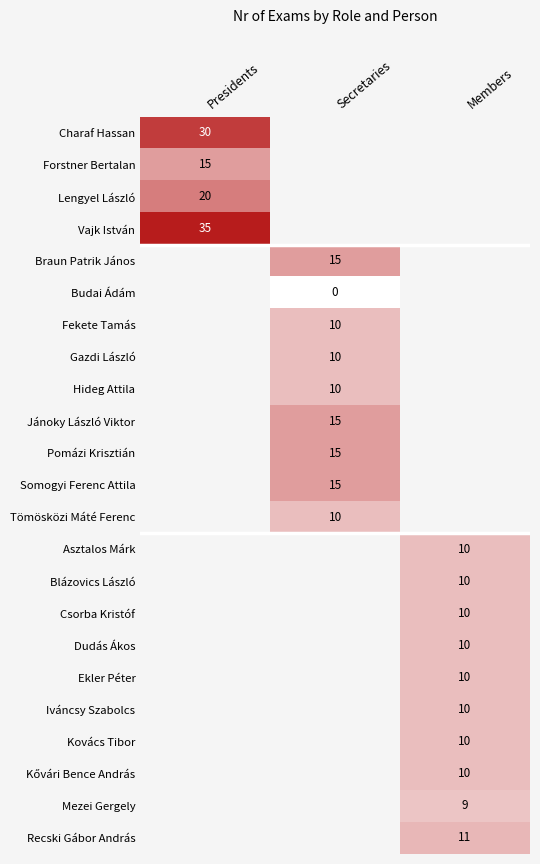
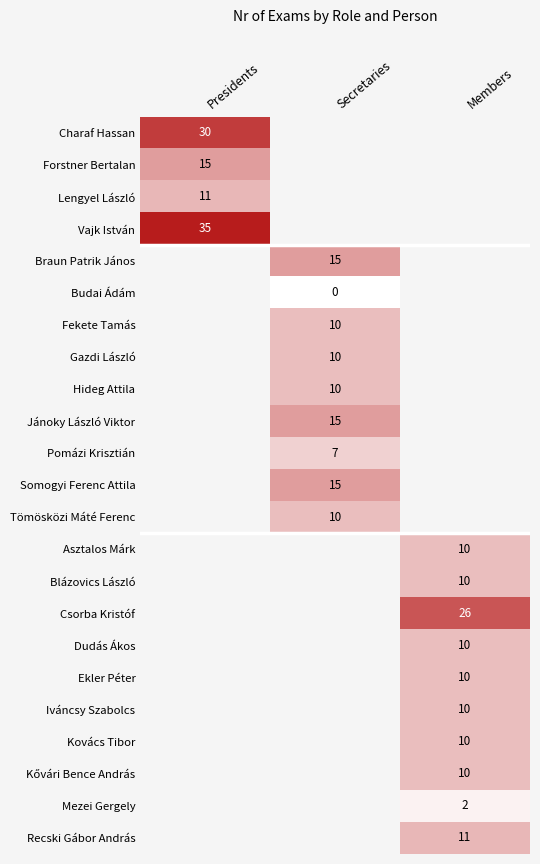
  {
    "Charaf Hassan": {
      "Presidents": 30
    },
    "Forstner Bertalan": {
      "Presidents": 15
    },
    "Lengyel László": {
-     "Presidents": 20
+     "Presidents": 11
    },
    "Vajk István": {
      "Presidents": 35
    },
    "Braun Patrik János": {
      "Secretaries": 15
    },
    "Budai Ádám": {
      "Secretaries": 0
    },
    "Fekete Tamás": {
      "Secretaries": 10
    },
    "Gazdi László": {
      "Secretaries": 10
    },
    "Hideg Attila": {
      "Secretaries": 10
    },
    "Jánoky László Viktor": {
      "Secretaries": 15
    },
    "Pomázi Krisztián": {
-     "Secretaries": 15
+     "Secretaries": 7
    },
    "Somogyi Ferenc Attila": {
      "Secretaries": 15
    },
    "Tömösközi Máté Ferenc": {
      "Secretaries": 10
    },
    "Asztalos Márk": {
      "Members": 10
    },
    "Blázovics László": {
      "Members": 10
    },
    "Csorba Kristóf": {
-     "Members": 10
+     "Members": 26
    },
    "Dudás Ákos": {
      "Members": 10
    },
    "Ekler Péter": {
      "Members": 10
    },
    "Iváncsy Szabolcs": {
      "Members": 10
    },
    "Kovács Tibor": {
      "Members": 10
    },
    "Kővári Bence András": {
      "Members": 10
    },
    "Mezei Gergely": {
-     "Members": 9
+     "Members": 2
    },
    "Recski Gábor András": {
      "Members": 11
    }
  }
